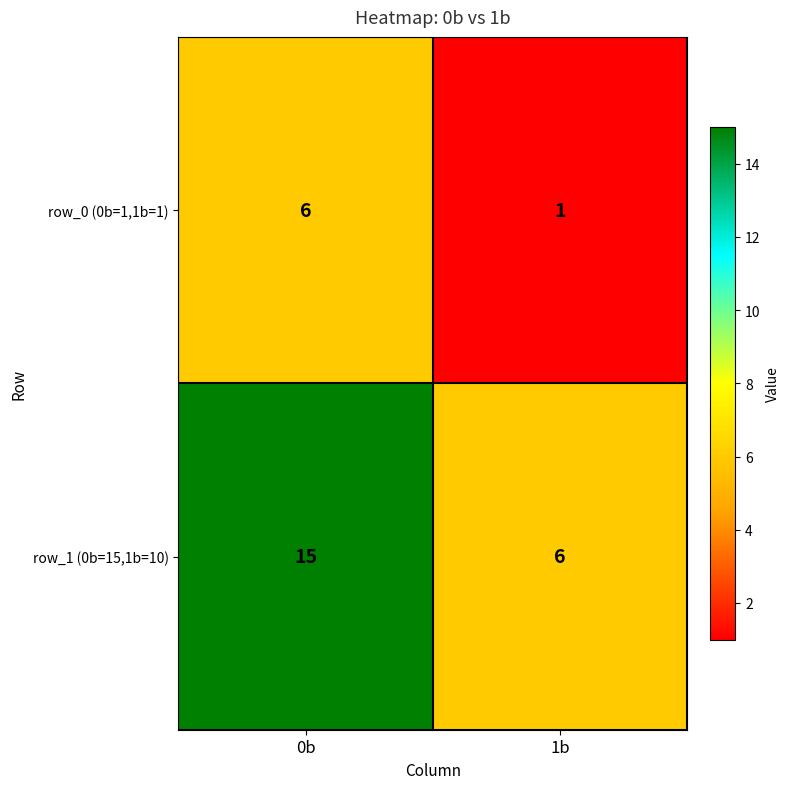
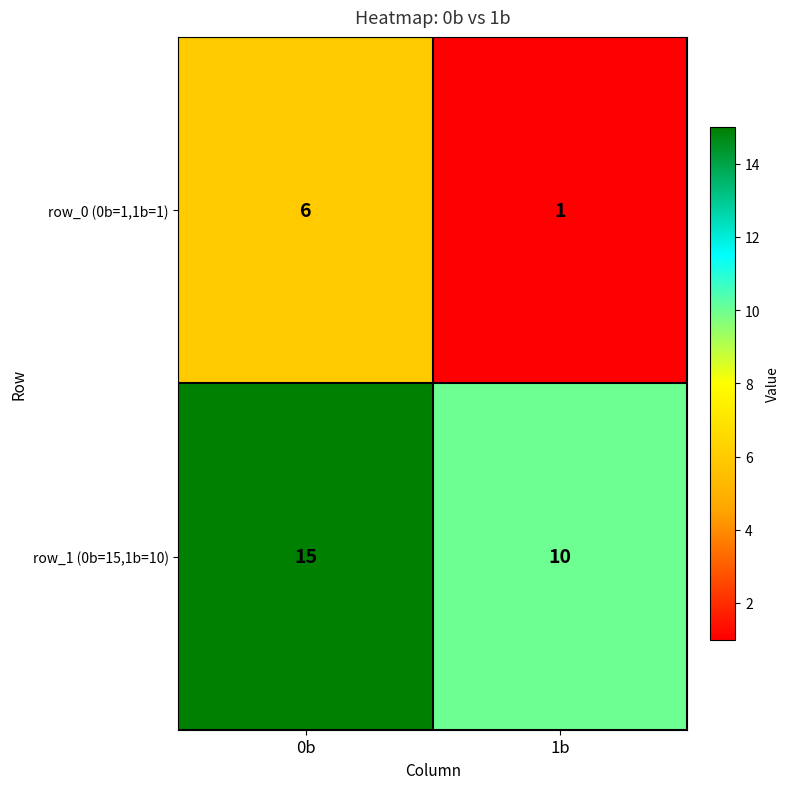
  {
    "row_0 (0b=1,1b=1)": {
      "0b": 6,
      "1b": 1
    },
    "row_1 (0b=15,1b=10)": {
      "0b": 15,
-     "1b": 6
+     "1b": 10
    }
  }
